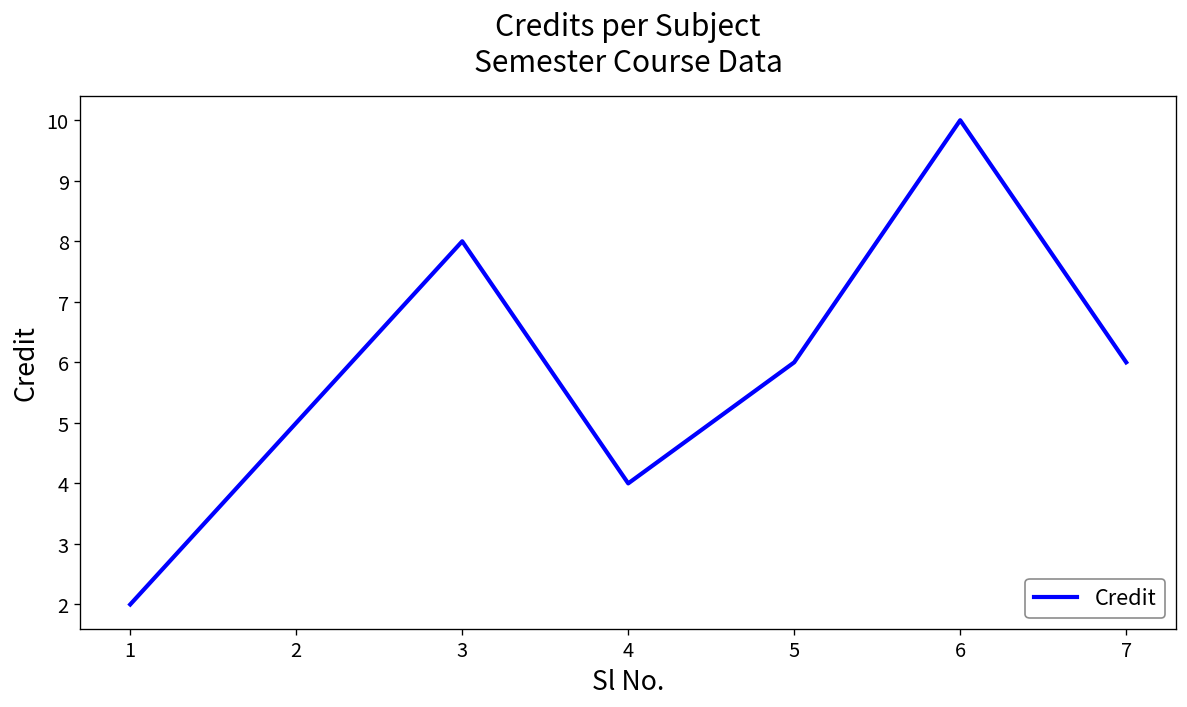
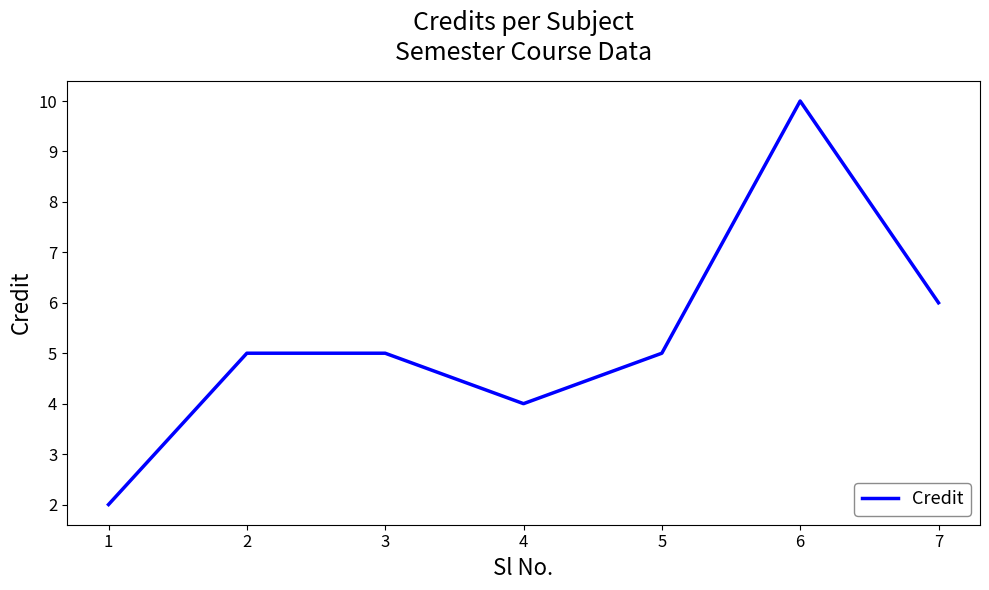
  {
    "1": 2,
    "2": 5,
-   "3": 8,
+   "3": 5,
    "4": 4,
-   "5": 6,
+   "5": 5,
    "6": 10,
    "7": 6
  }
